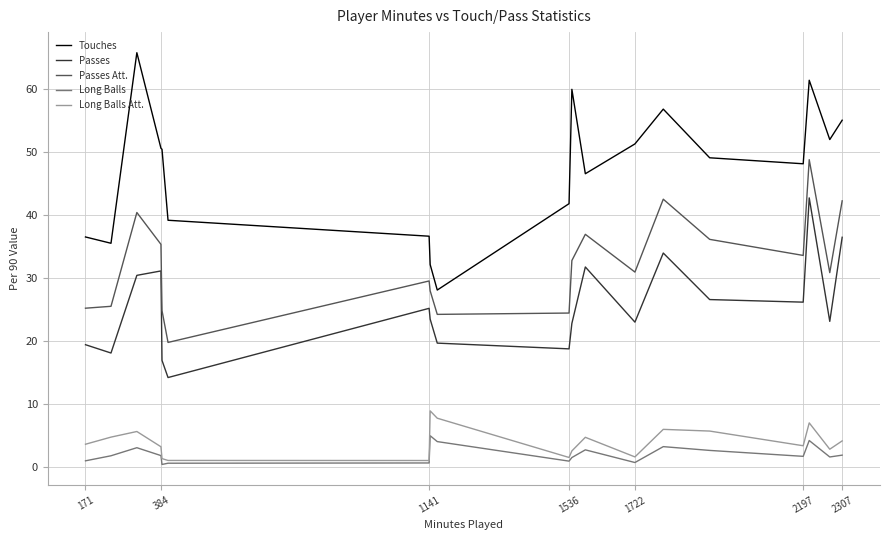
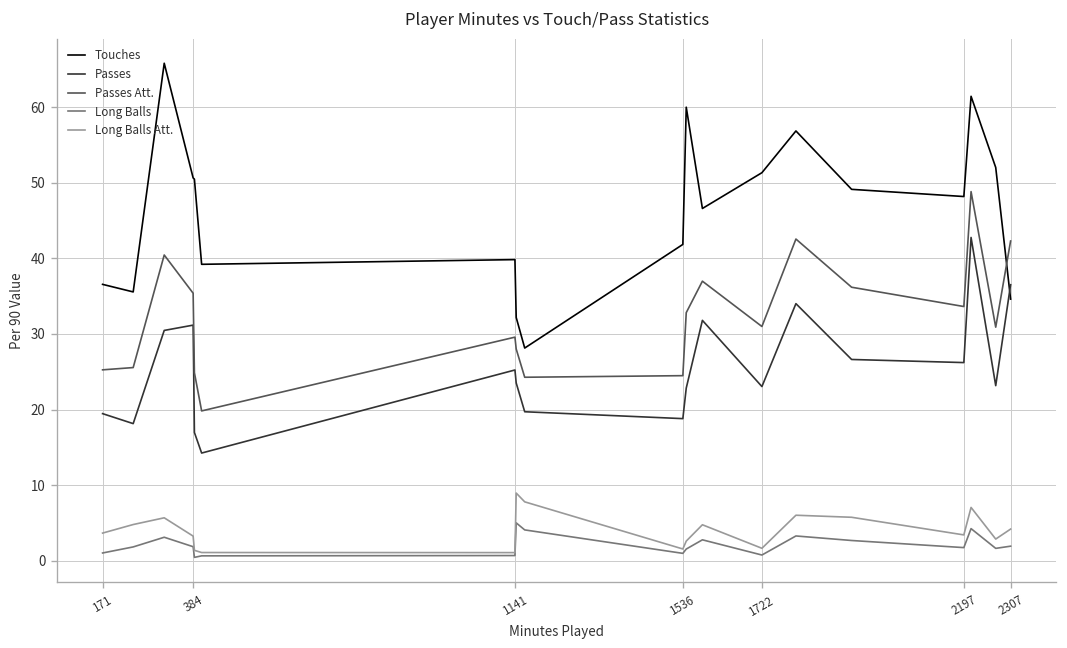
  {
    "Touches": {
      "171": 37,
      "384": 51,
-     "1141": 37,
+     "1141": 40,
      "1536": 42,
      "1722": 51,
      "2197": 48,
-     "2307": 55
+     "2307": 35
    }
  }
